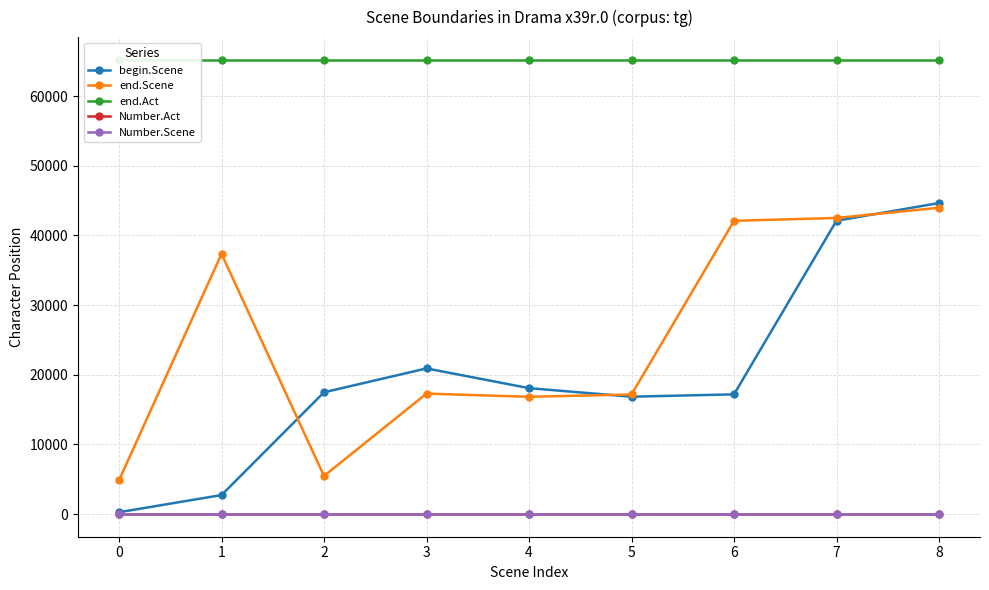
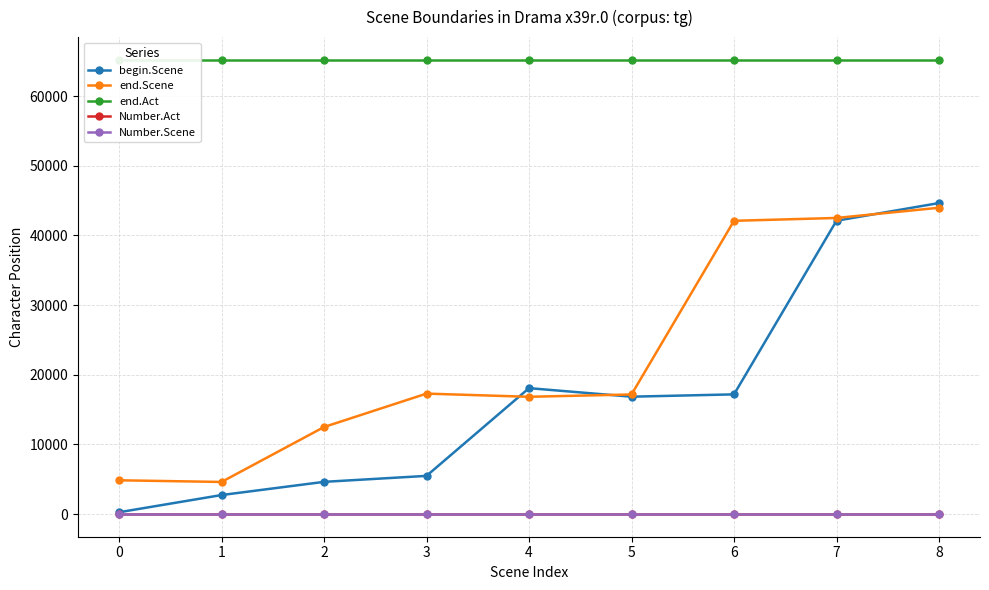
  {
    "begin.Scene": {
      "1": 3000,
-     "2": 17000,
-     "3": 21000,
+     "2": 5000,
+     "3": 5000,
      "4": 18000,
      "6": 17000,
      "7": 42000,
      "8": 45000
    },
    "end.Scene": {
      "0": 5000,
-     "1": 37000,
-     "2": 5000,
+     "1": 5000,
+     "2": 12000,
      "3": 17000,
      "4": 17000,
      "6": 42000,
      "7": 43000,
      "8": 44000
    },
    "end.Act": {
      "1": 65000,
      "2": 65000,
      "3": 65000,
      "4": 65000,
      "5": 65000,
      "6": 65000,
      "7": 65000,
      "8": 65000
    },
    "Number.Scene": {
      "1": 0,
      "2": 0,
      "3": 0,
      "4": 0,
      "5": 0,
      "6": 0,
      "7": 0,
      "8": 0
    }
  }
